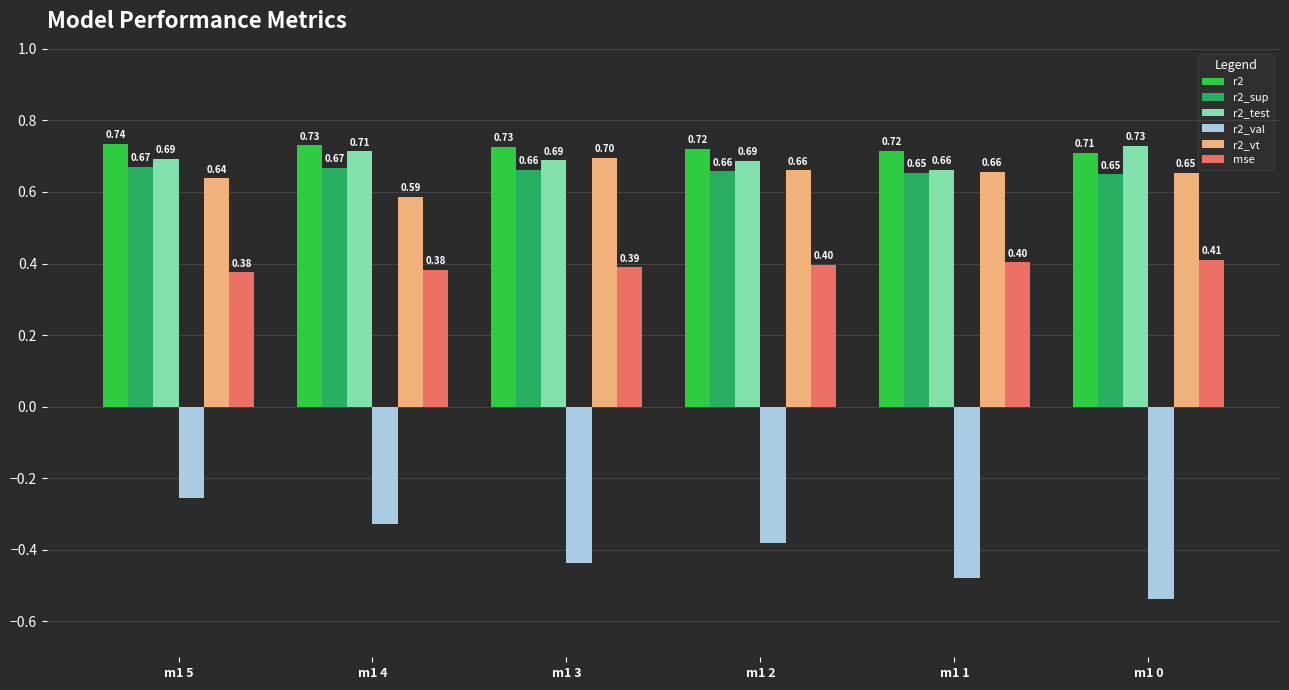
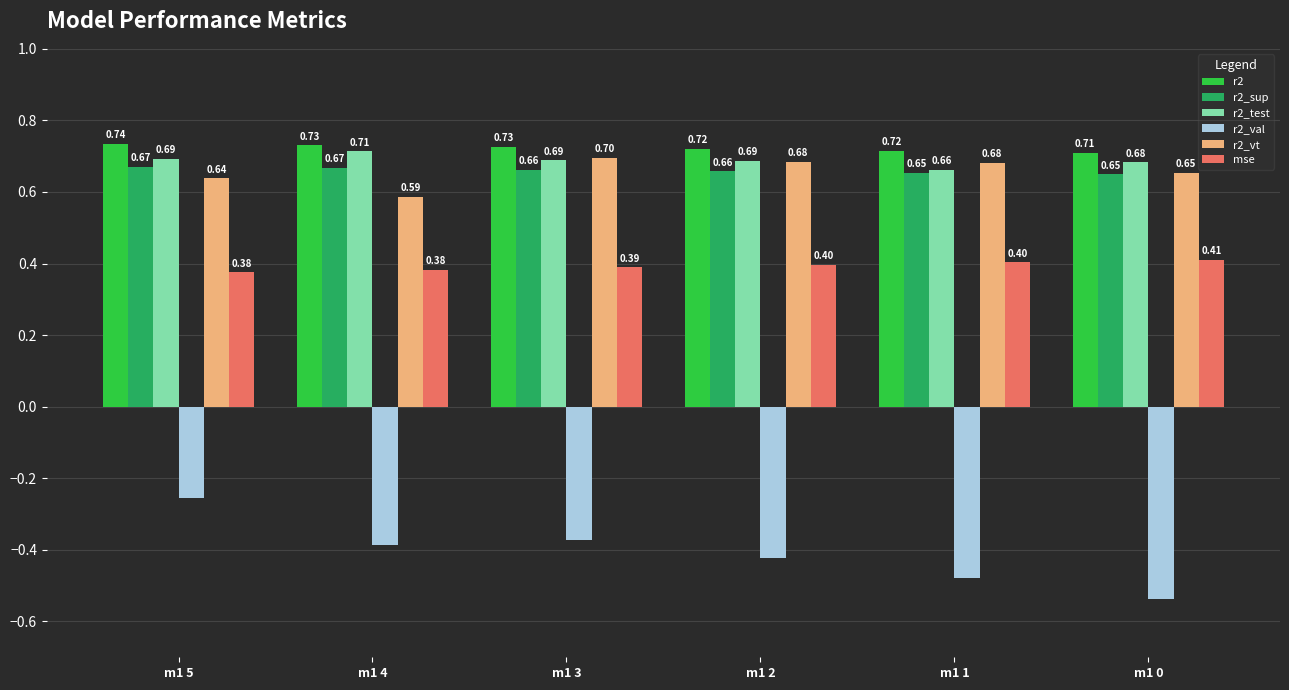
  {
    "r2_test": {
      "m1 5": 0.69,
      "m1 4": 0.71,
      "m1 3": 0.69,
      "m1 2": 0.69,
      "m1 1": 0.66,
-     "m1 0": 0.73
+     "m1 0": 0.68
    },
    "r2_val": {
      "m1 5": -0.26,
-     "m1 4": -0.33,
-     "m1 3": -0.44,
-     "m1 2": -0.38,
+     "m1 4": -0.39,
+     "m1 3": -0.37,
+     "m1 2": -0.42,
      "m1 1": -0.48,
      "m1 0": -0.54
    },
    "r2_vt": {
      "m1 5": 0.64,
      "m1 4": 0.59,
      "m1 3": 0.70,
-     "m1 2": 0.66,
-     "m1 1": 0.66,
+     "m1 2": 0.68,
+     "m1 1": 0.68,
      "m1 0": 0.65
    },
    "mse": {
      "m1 5": 0.38,
      "m1 4": 0.38,
      "m1 3": 0.39,
      "m1 2": 0.40,
      "m1 1": 0.40,
      "m1 0": 0.41
    }
  }
